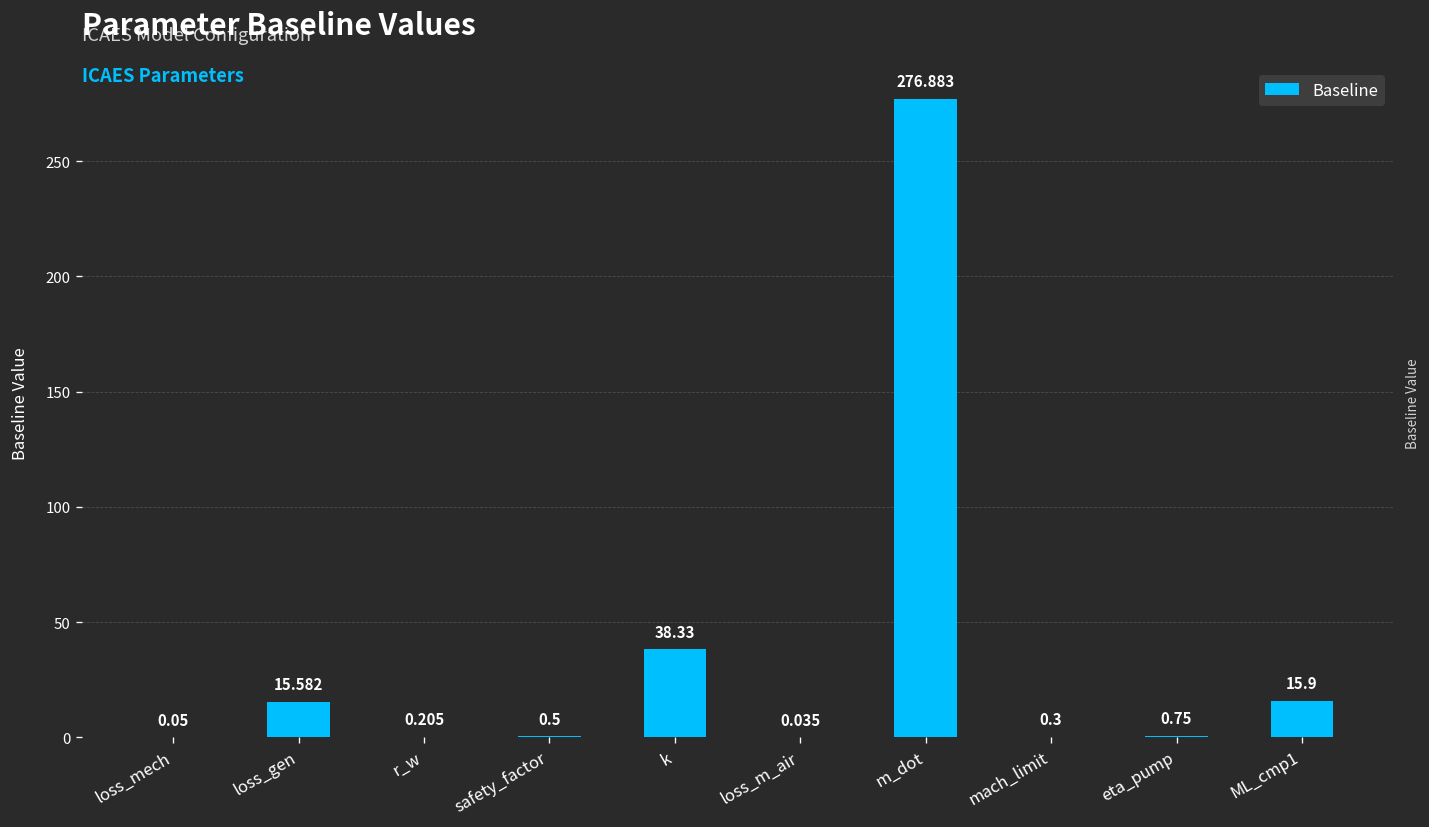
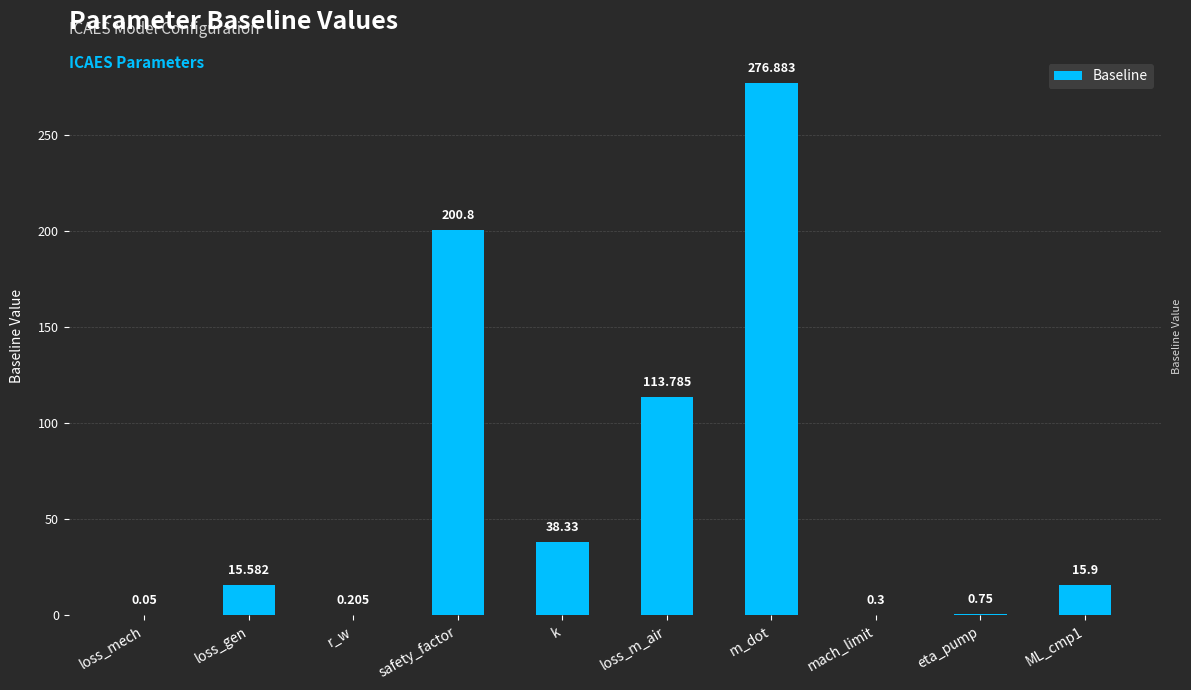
  {
    "loss_mech": 0.05,
    "loss_gen": 15.582,
    "r_w": 0.205,
-   "safety_factor": 0.5,
+   "safety_factor": 200.8,
    "k": 38.33,
-   "loss_m_air": 0.035,
+   "loss_m_air": 113.785,
    "m_dot": 276.883,
    "mach_limit": 0.3,
    "eta_pump": 0.75,
    "ML_cmp1": 15.9
  }
